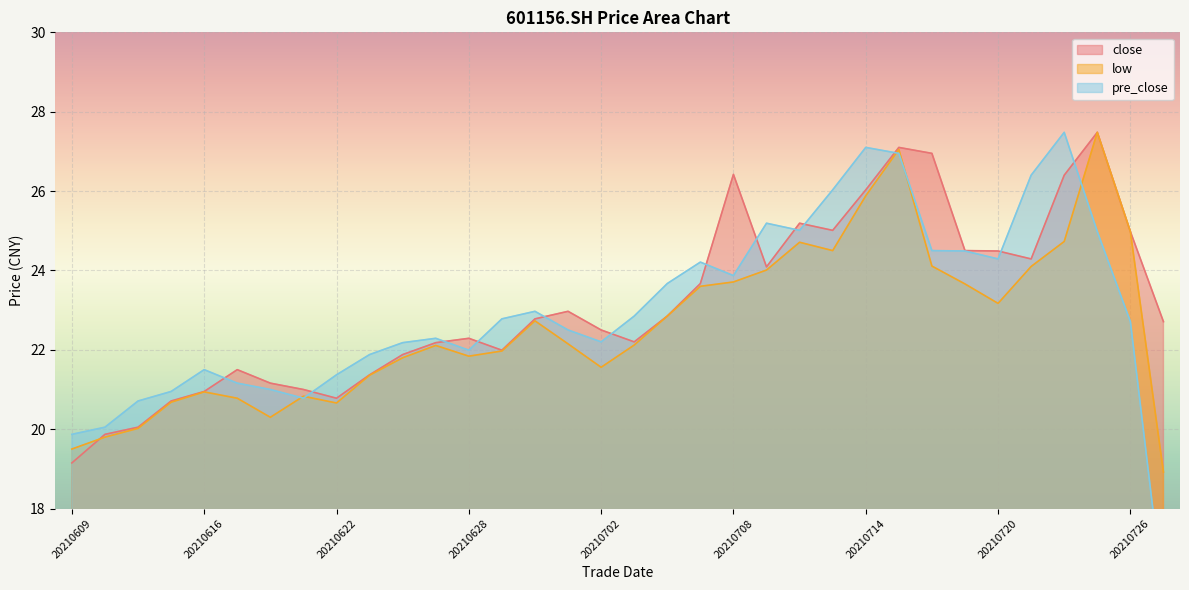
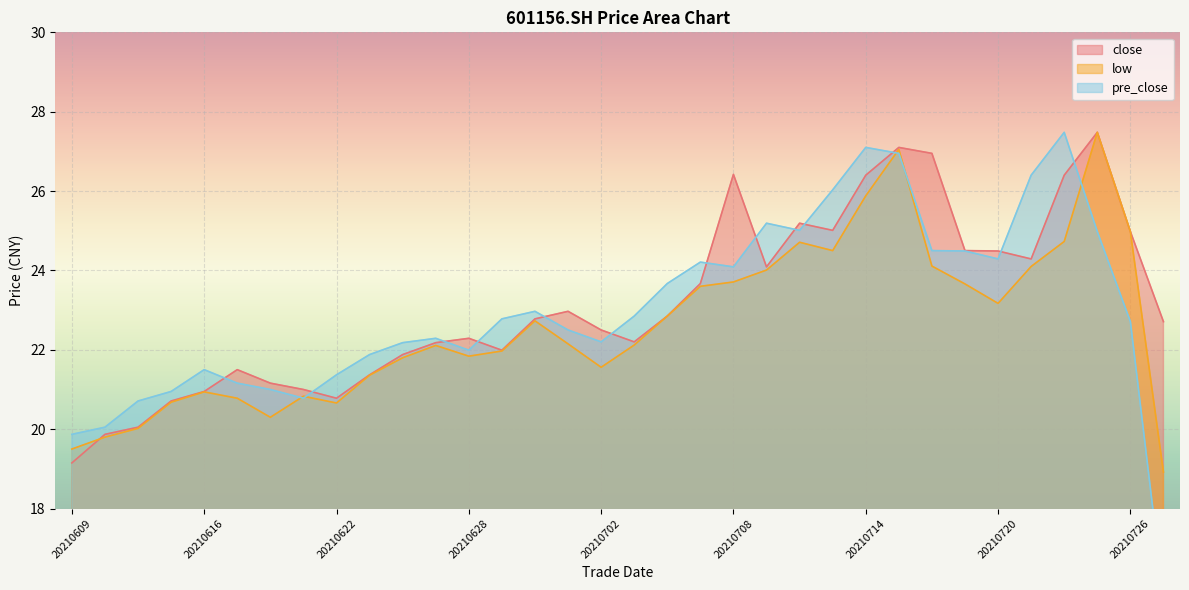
  {
    "close": {
      "20210609": 19.2,
      "20210622": 20.8,
      "20210628": 22.3,
      "20210702": 22.5,
      "20210708": 26.4,
-     "20210714": 26.0,
+     "20210714": 26.4,
      "20210720": 24.5
    },
    "low": {
      "20210609": 19.5,
      "20210622": 20.7,
      "20210628": 21.8,
      "20210702": 21.6,
      "20210708": 23.7,
      "20210714": 25.9,
      "20210720": 23.2
    },
    "pre_close": {
      "20210609": 19.9,
      "20210616": 21.5,
      "20210622": 21.4,
      "20210628": 22.0,
      "20210702": 22.2,
-     "20210708": 23.9,
+     "20210708": 24.1,
      "20210714": 27.1,
      "20210720": 24.3,
      "20210726": 22.7
    }
  }
